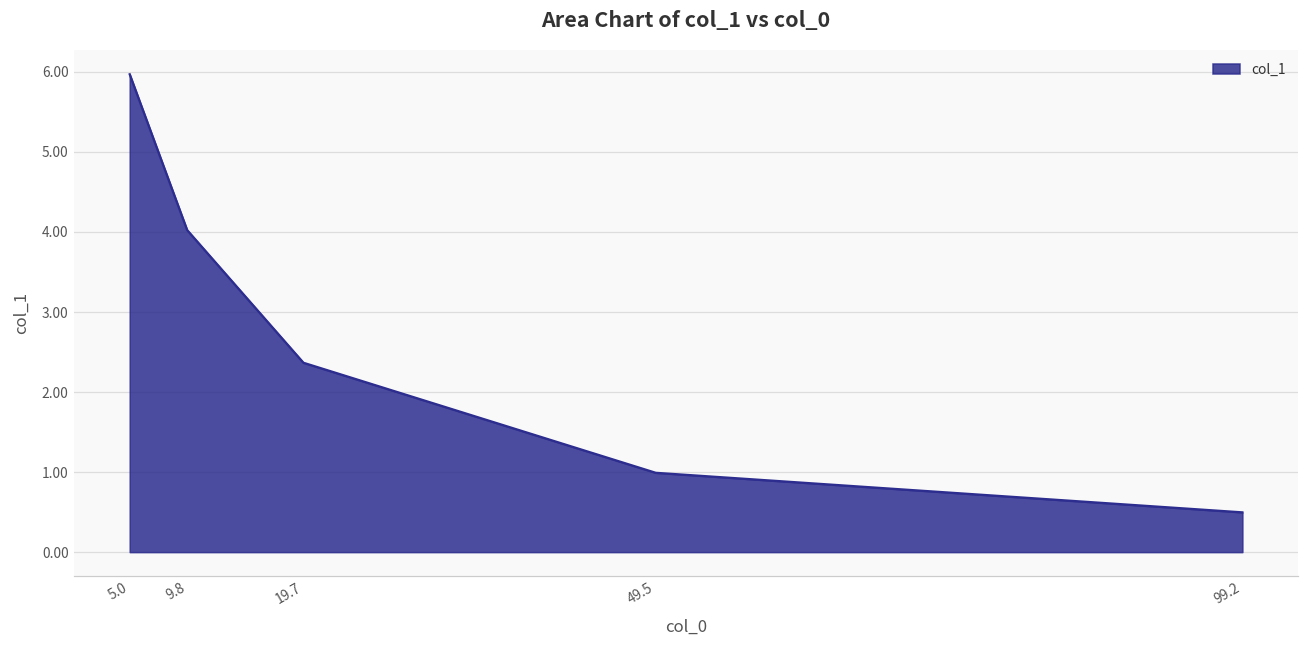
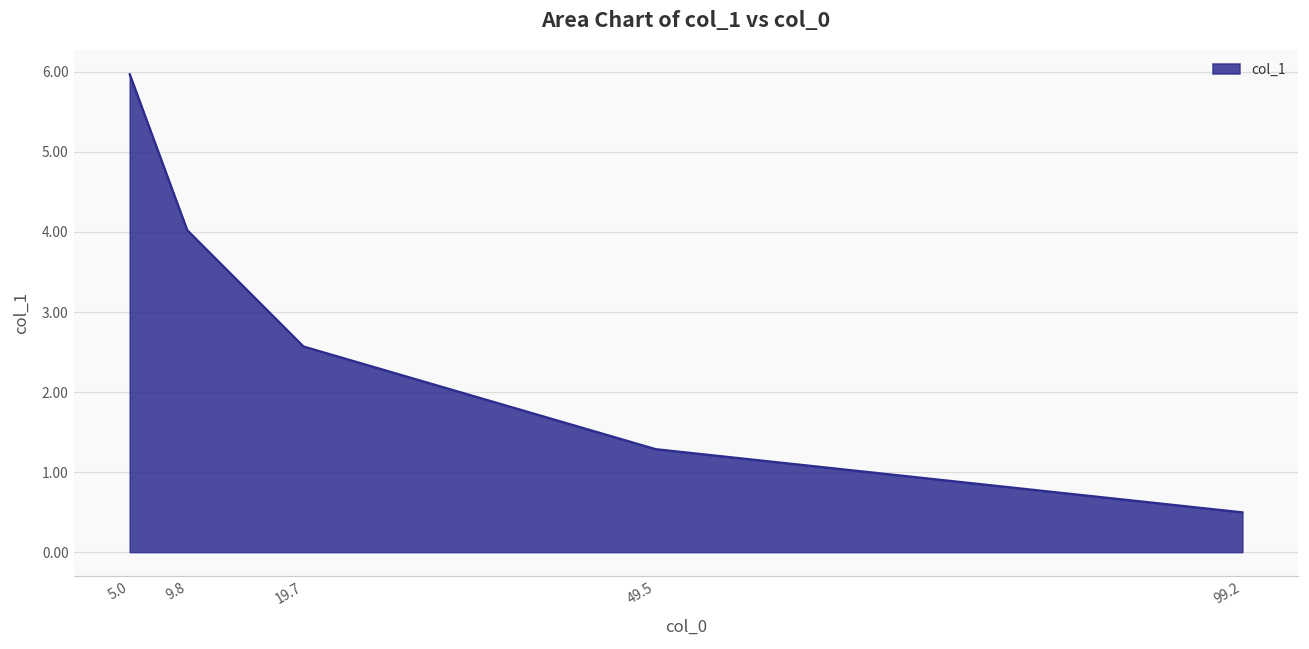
  {
    "5.0": 6.0,
    "9.8": 4.0,
-   "19.7": 2.4,
-   "49.5": 1.0,
+   "19.7": 2.6,
+   "49.5": 1.3,
    "99.2": 0.5
  }
